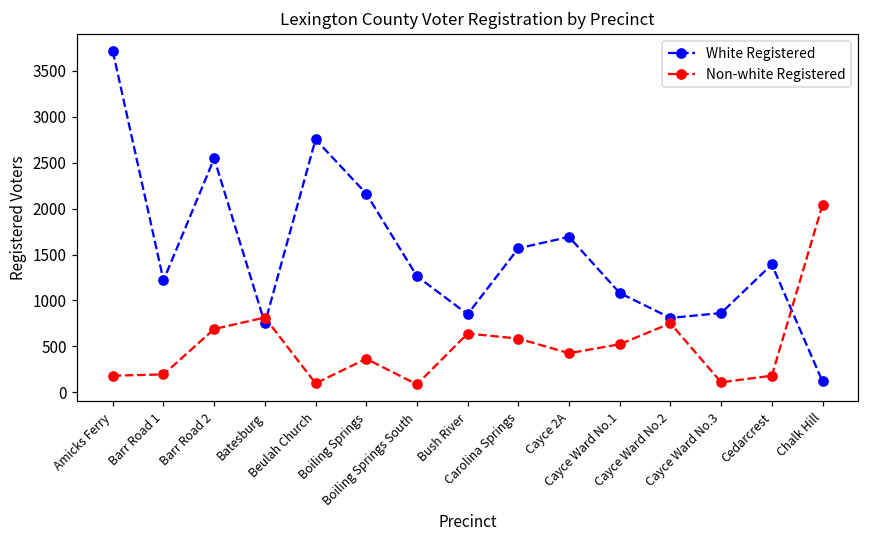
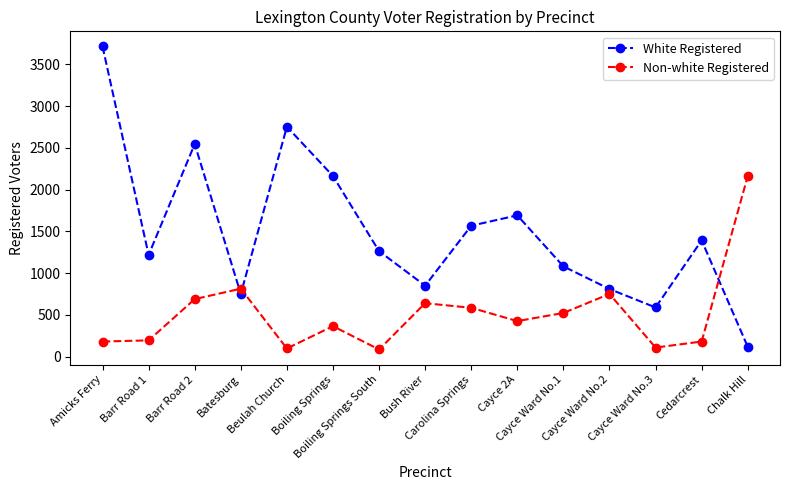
  {
    "White Registered": {
      "Amicks Ferry": 3700,
      "Barr Road 1": 1200,
      "Barr Road 2": 2500,
      "Batesburg": 800,
      "Beulah Church": 2800,
      "Boiling Springs": 2200,
      "Boiling Springs South": 1300,
      "Bush River": 900,
      "Carolina Springs": 1600,
      "Cayce 2A": 1700,
      "Cayce Ward No.1": 1100,
      "Cayce Ward No.2": 800,
-     "Cayce Ward No.3": 900,
+     "Cayce Ward No.3": 600,
      "Cedarcrest": 1400,
      "Chalk Hill": 100
    },
    "Non-white Registered": {
      "Amicks Ferry": 200,
      "Barr Road 1": 200,
      "Barr Road 2": 700,
      "Batesburg": 800,
      "Beulah Church": 100,
      "Boiling Springs": 400,
      "Boiling Springs South": 100,
      "Bush River": 600,
      "Carolina Springs": 600,
      "Cayce 2A": 400,
      "Cayce Ward No.1": 500,
      "Cayce Ward No.2": 800,
      "Cayce Ward No.3": 100,
      "Cedarcrest": 200,
-     "Chalk Hill": 2000
+     "Chalk Hill": 2200
    }
  }
